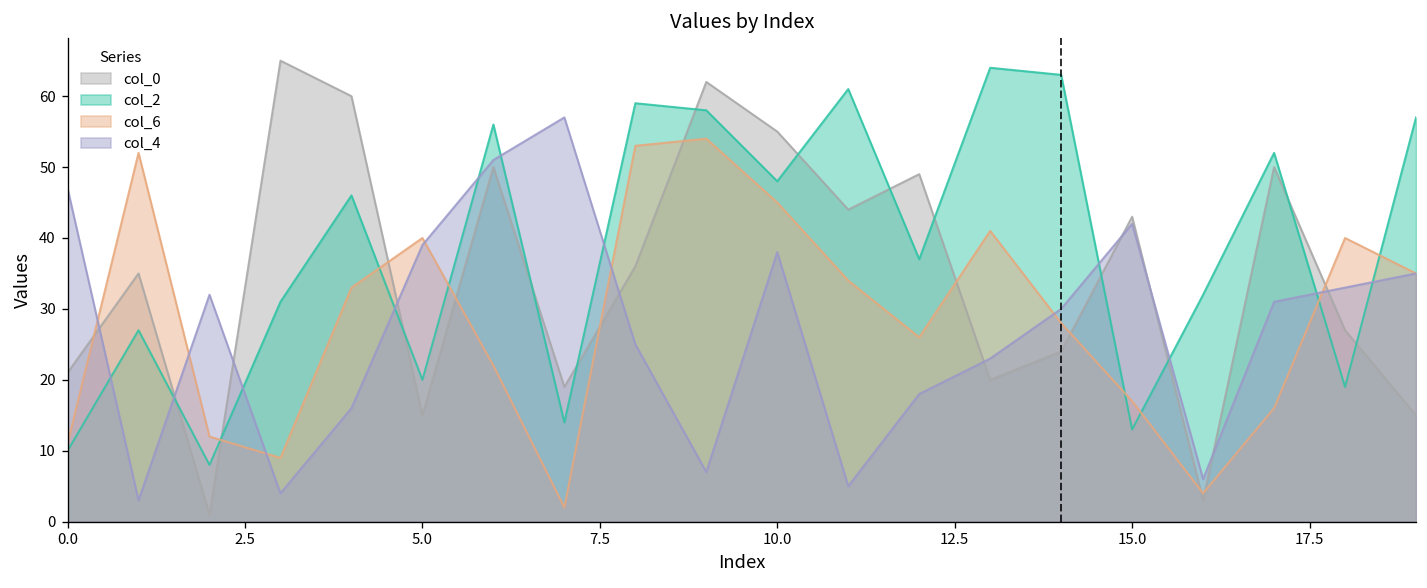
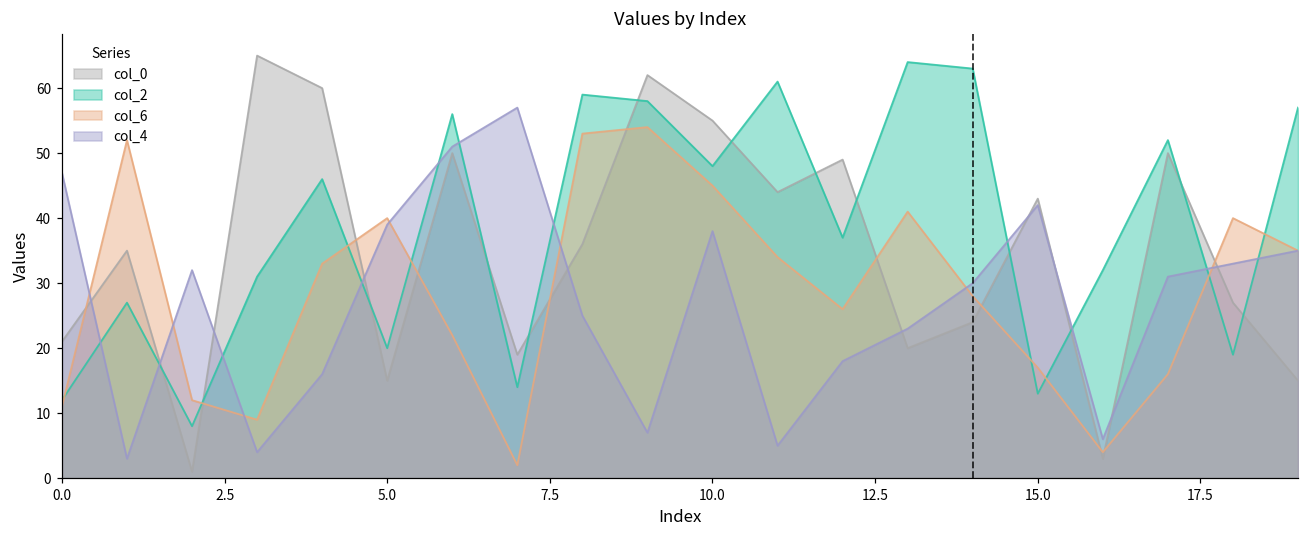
  {
    "col_2": {
-     "0.0": 10,
+     "0.0": 12,
      "5.0": 20,
      "10.0": 48,
      "15.0": 13
    }
  }
